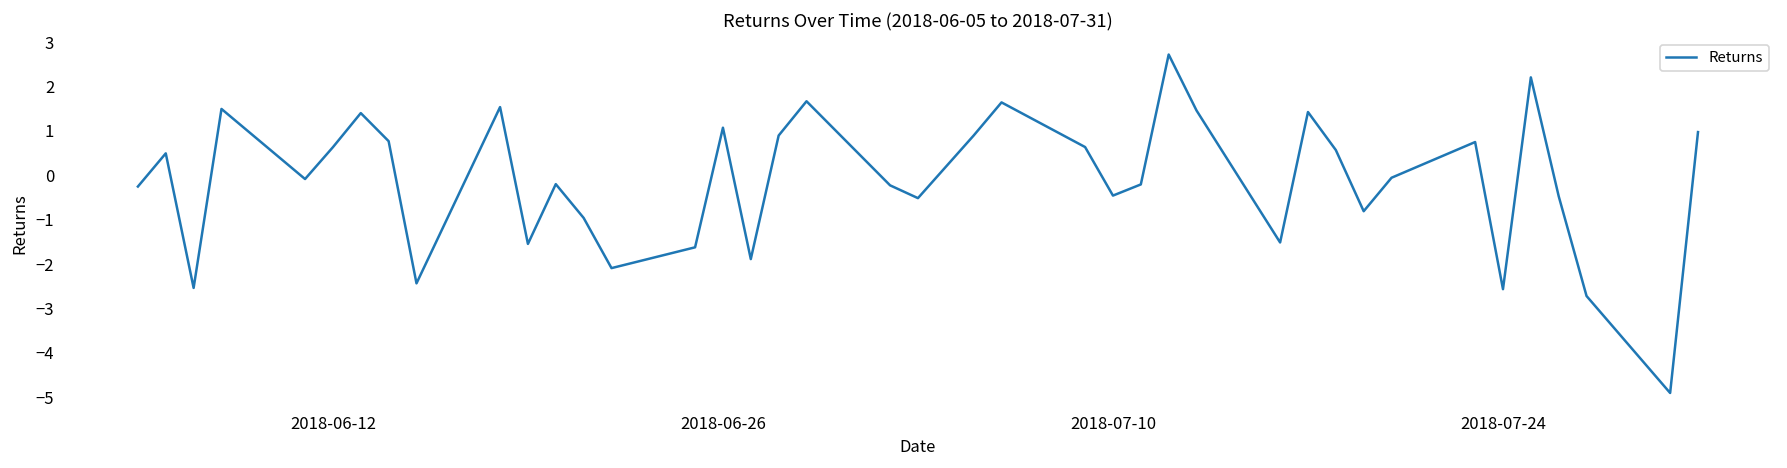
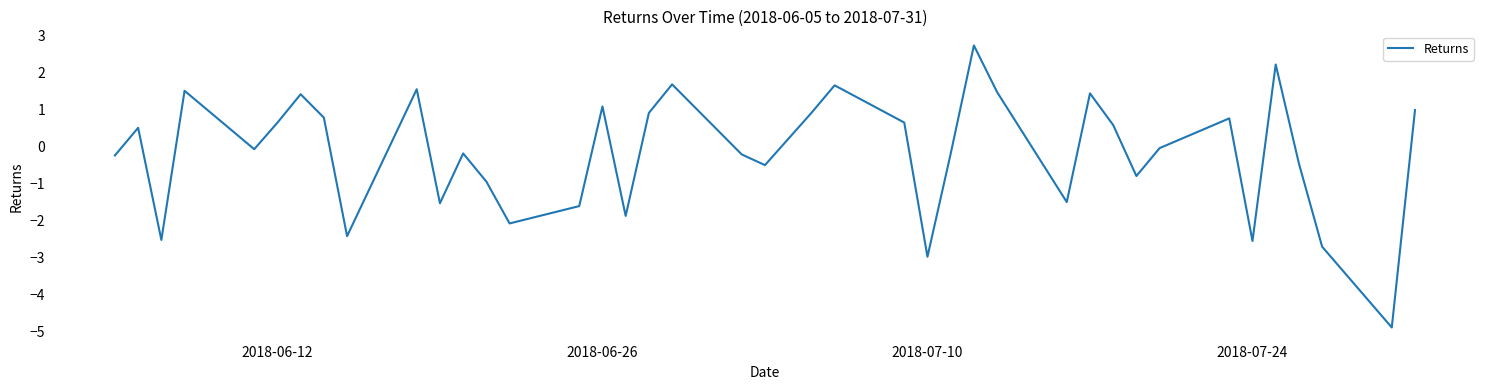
  {
    "2018-06-12": 0.6,
    "2018-06-26": 1.1,
-   "2018-07-10": -0.5,
+   "2018-07-10": -3.0,
    "2018-07-24": -2.6
  }
